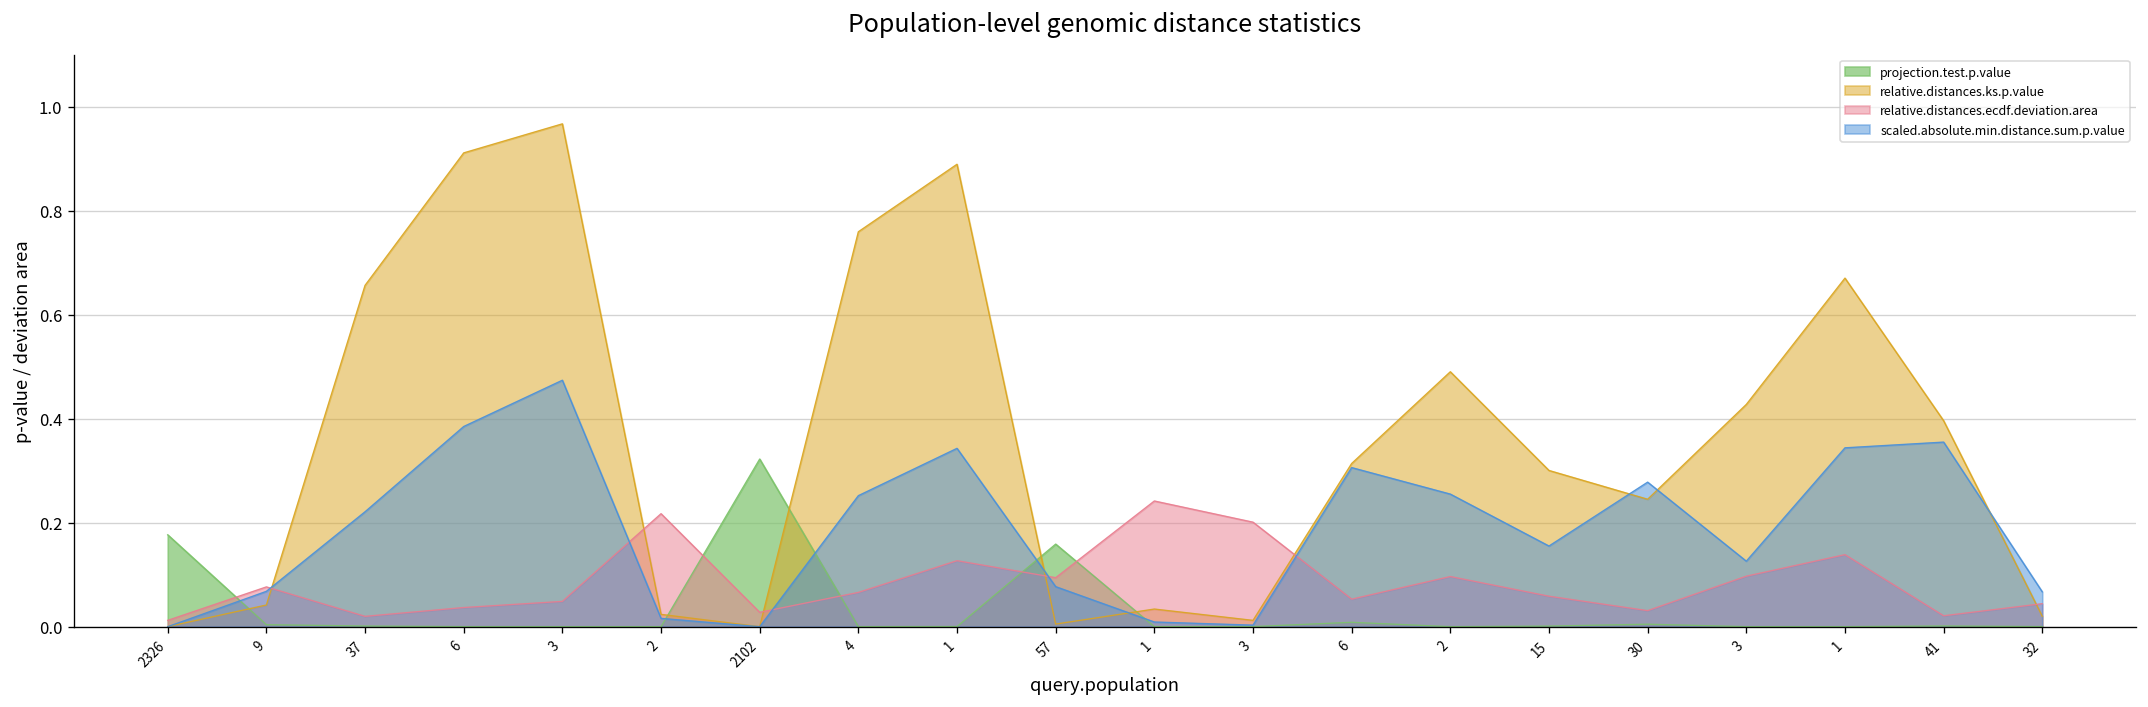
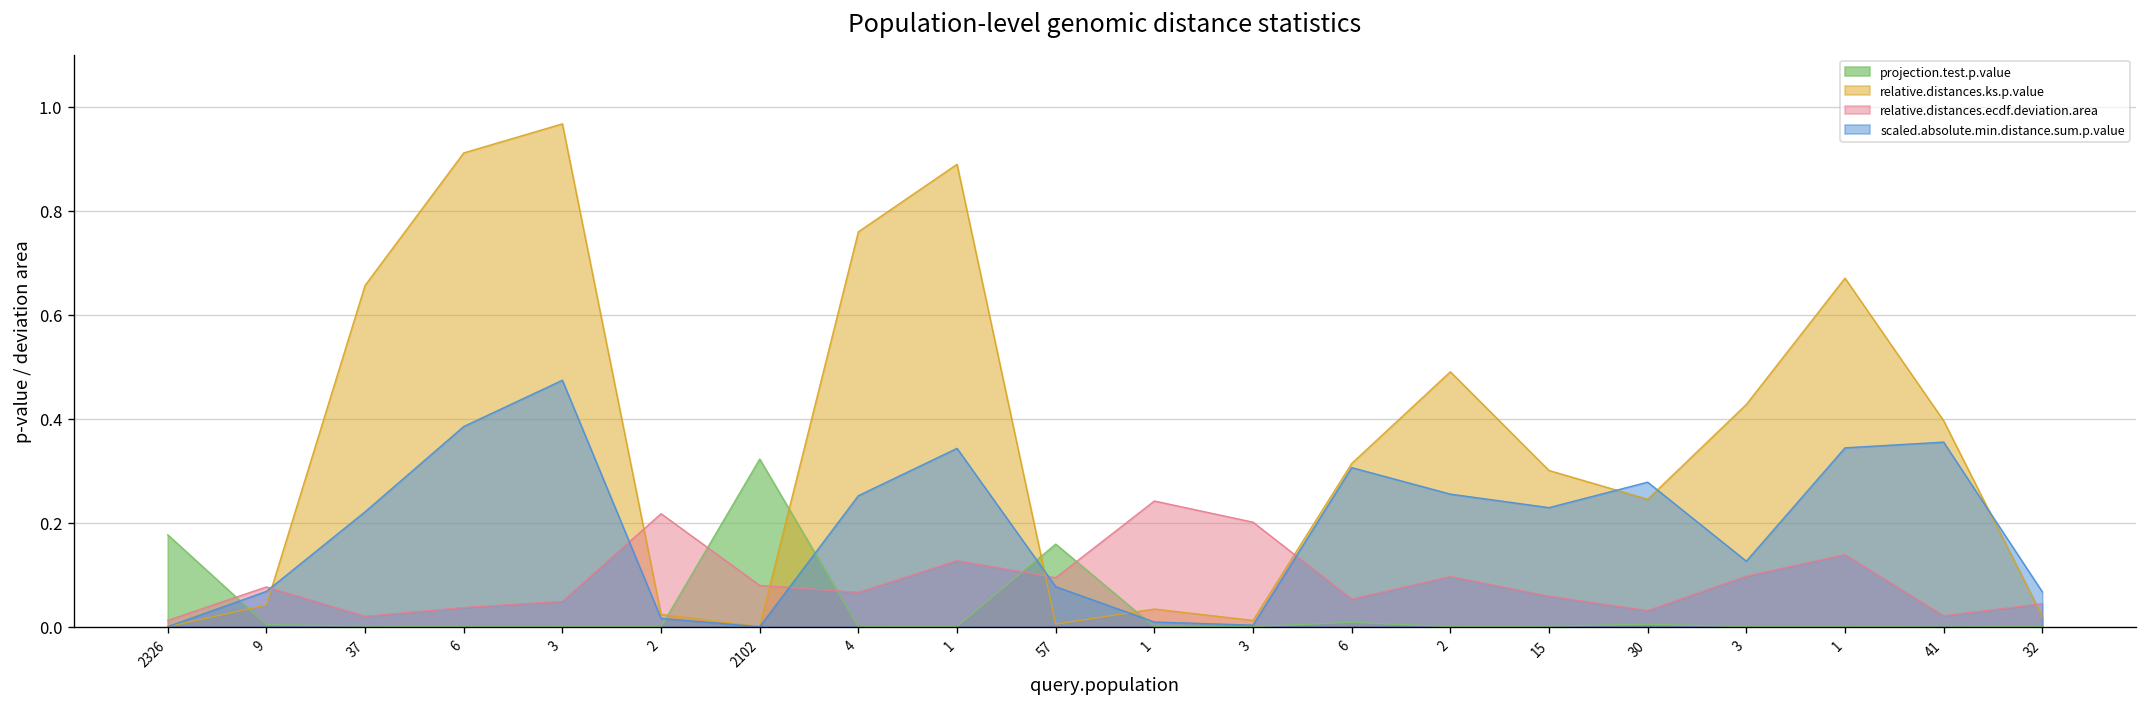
  {
    "projection.test.p.value": {
      "2326": 0.18,
      "9": 0.00,
      "37": 0.00,
      "2102": 0.32,
      "4": 0.00,
      "57": 0.16,
      "15": 0.00,
      "30": 0.00,
      "41": 0.00,
      "32": 0.00
    },
    "relative.distances.ks.p.value": {
      "9": 0.04,
      "37": 0.66,
      "4": 0.76,
      "57": 0.01,
      "15": 0.30,
      "30": 0.25,
      "41": 0.40,
      "32": 0.02
    },
    "relative.distances.ecdf.deviation.area": {
      "2326": 0.01,
      "9": 0.08,
      "37": 0.02,
-     "2102": 0.03,
+     "2102": 0.08,
      "4": 0.07,
      "57": 0.09,
      "15": 0.06,
      "30": 0.03,
      "41": 0.02,
      "32": 0.04
    },
    "scaled.absolute.min.distance.sum.p.value": {
      "9": 0.07,
      "37": 0.22,
      "4": 0.25,
      "57": 0.08,
-     "15": 0.16,
+     "15": 0.23,
      "30": 0.28,
      "41": 0.36,
      "32": 0.07
    }
  }
